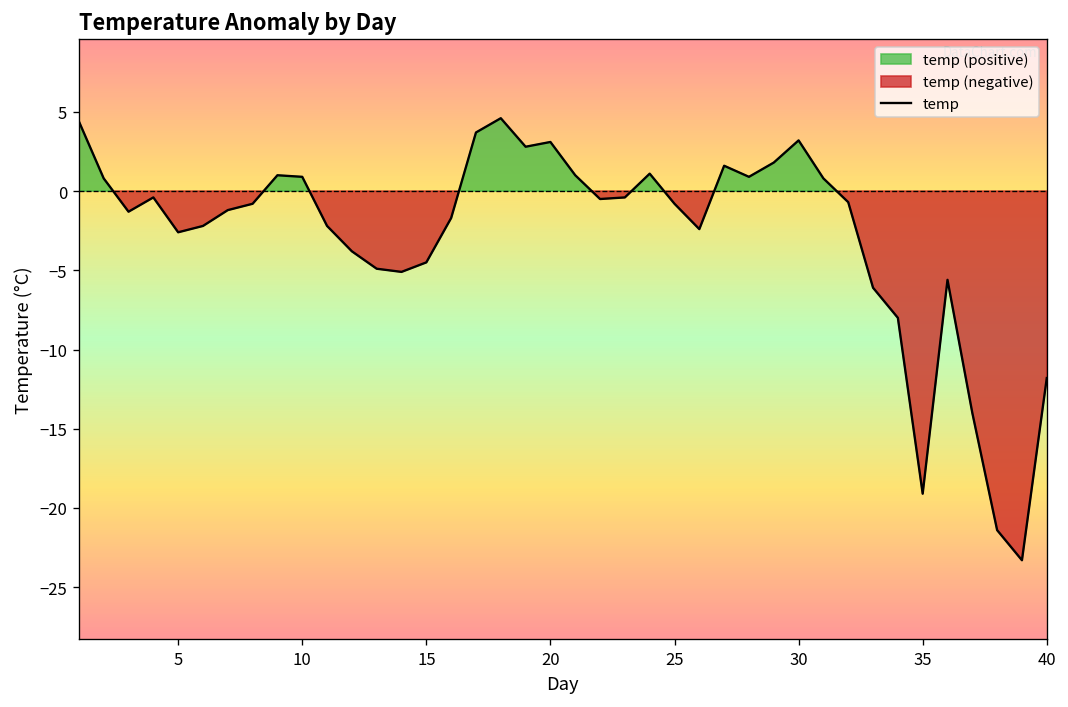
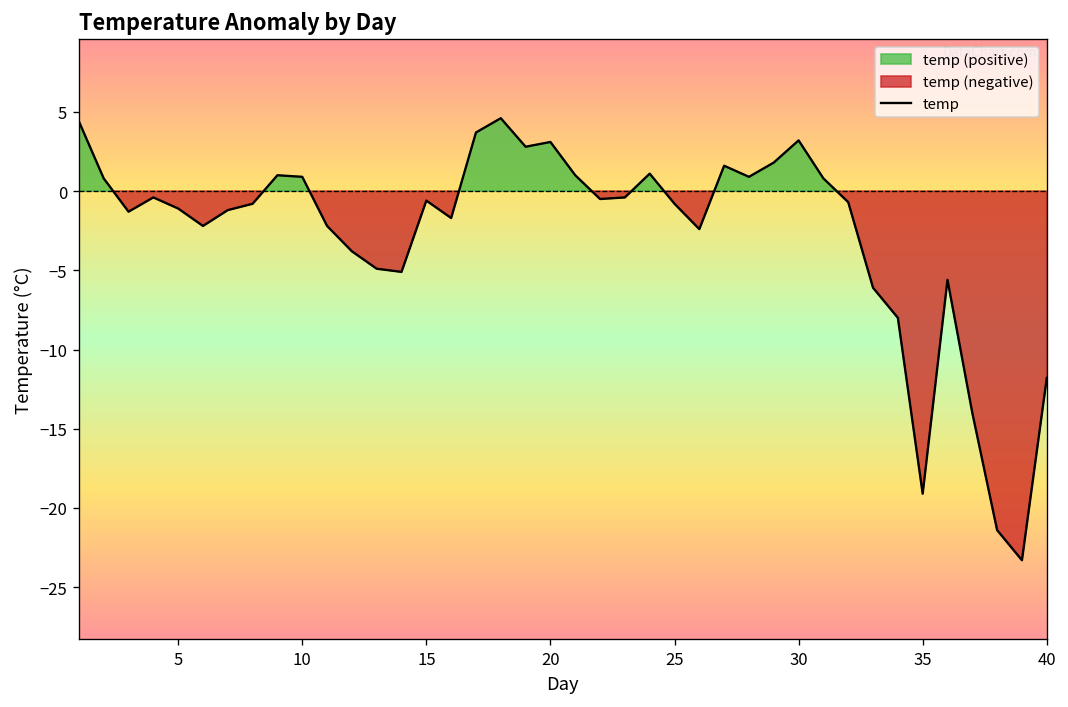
  {
-   "5": -2.6,
+   "5": -1.1,
    "10": 0.9,
-   "15": -4.5,
+   "15": -0.6,
    "20": 3.1,
    "25": -0.8,
    "30": 3.2,
    "35": -19.1,
    "40": -11.8
  }
